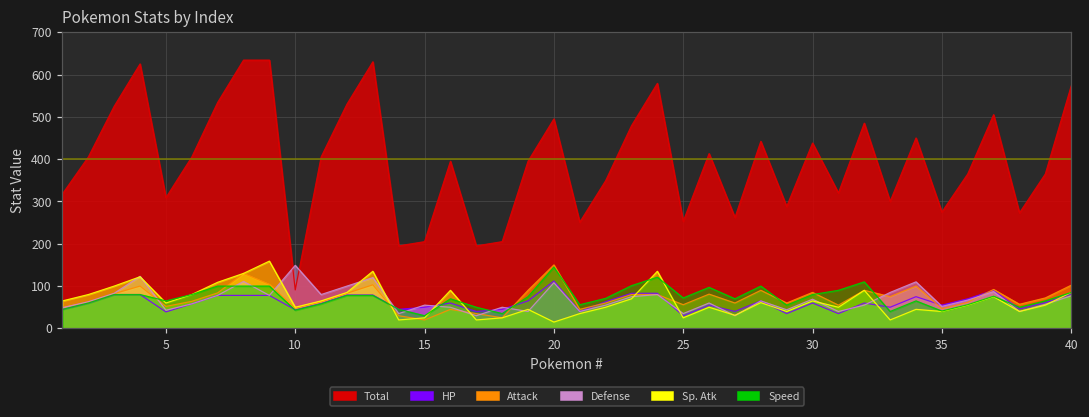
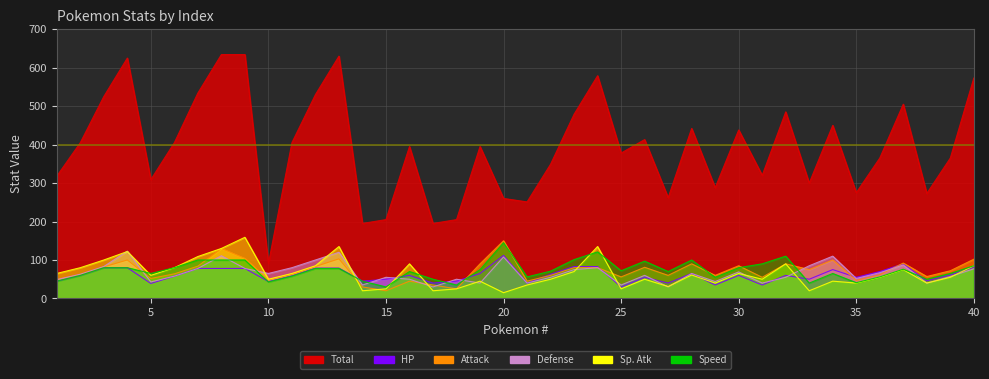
  {
    "Total": {
      "5": 310,
      "10": 90,
      "15": 210,
-     "20": 500,
-     "25": 250,
+     "20": 260,
+     "25": 380,
      "30": 440,
      "35": 280,
      "40": 570
    },
    "Attack": {
      "5": 50,
      "25": 60,
      "40": 100
    },
    "Defense": {
-     "10": 150
+     "10": 70
    },
    "Sp. Atk": {
      "20": 20
    },
    "Speed": {
      "25": 70
    }
  }
